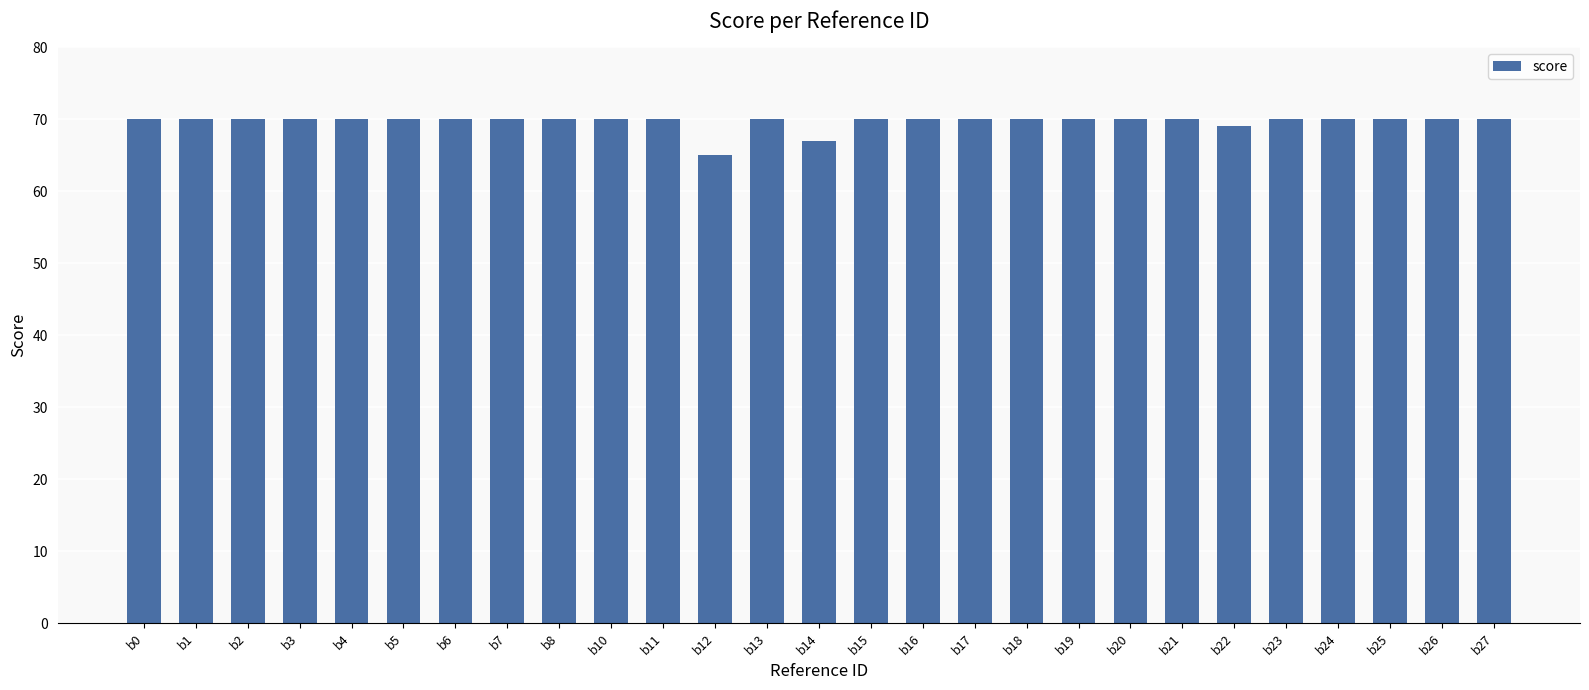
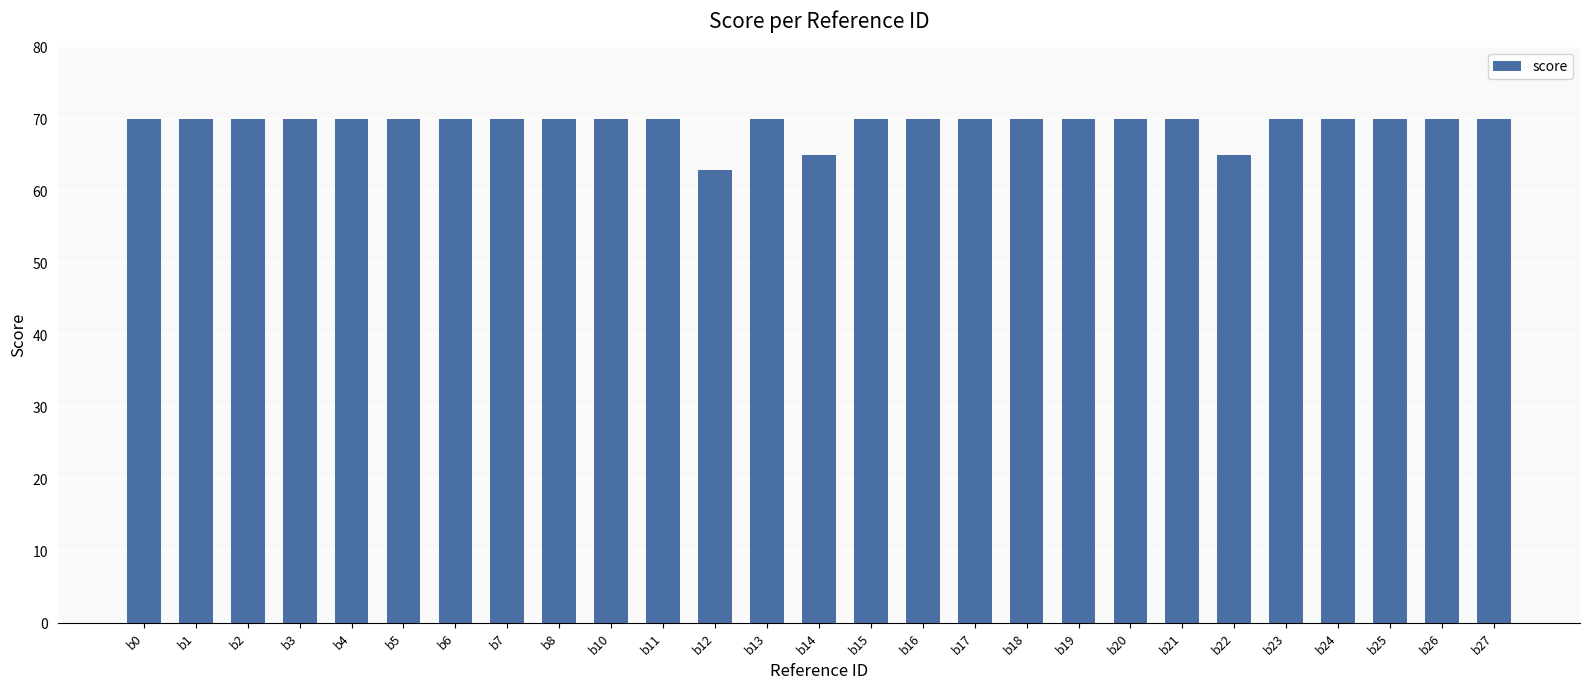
  {
    "b0": 70,
    "b1": 70,
    "b2": 70,
    "b3": 70,
    "b4": 70,
    "b5": 70,
    "b6": 70,
    "b7": 70,
    "b8": 70,
    "b10": 70,
    "b11": 70,
-   "b12": 65,
+   "b12": 63,
    "b13": 70,
-   "b14": 67,
+   "b14": 65,
    "b15": 70,
    "b16": 70,
    "b17": 70,
    "b18": 70,
    "b19": 70,
    "b20": 70,
    "b21": 70,
-   "b22": 69,
+   "b22": 65,
    "b23": 70,
    "b24": 70,
    "b25": 70,
    "b26": 70,
    "b27": 70
  }
